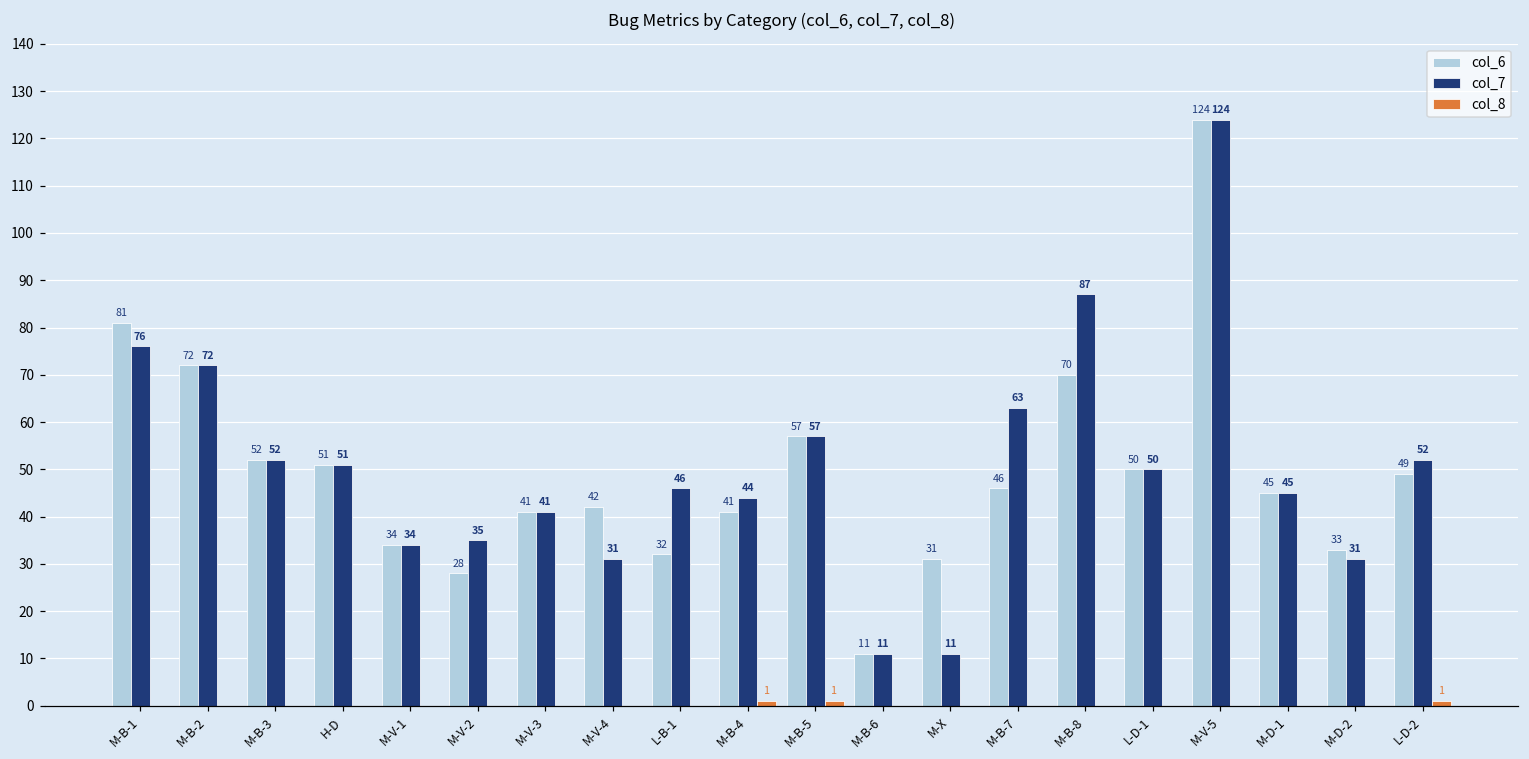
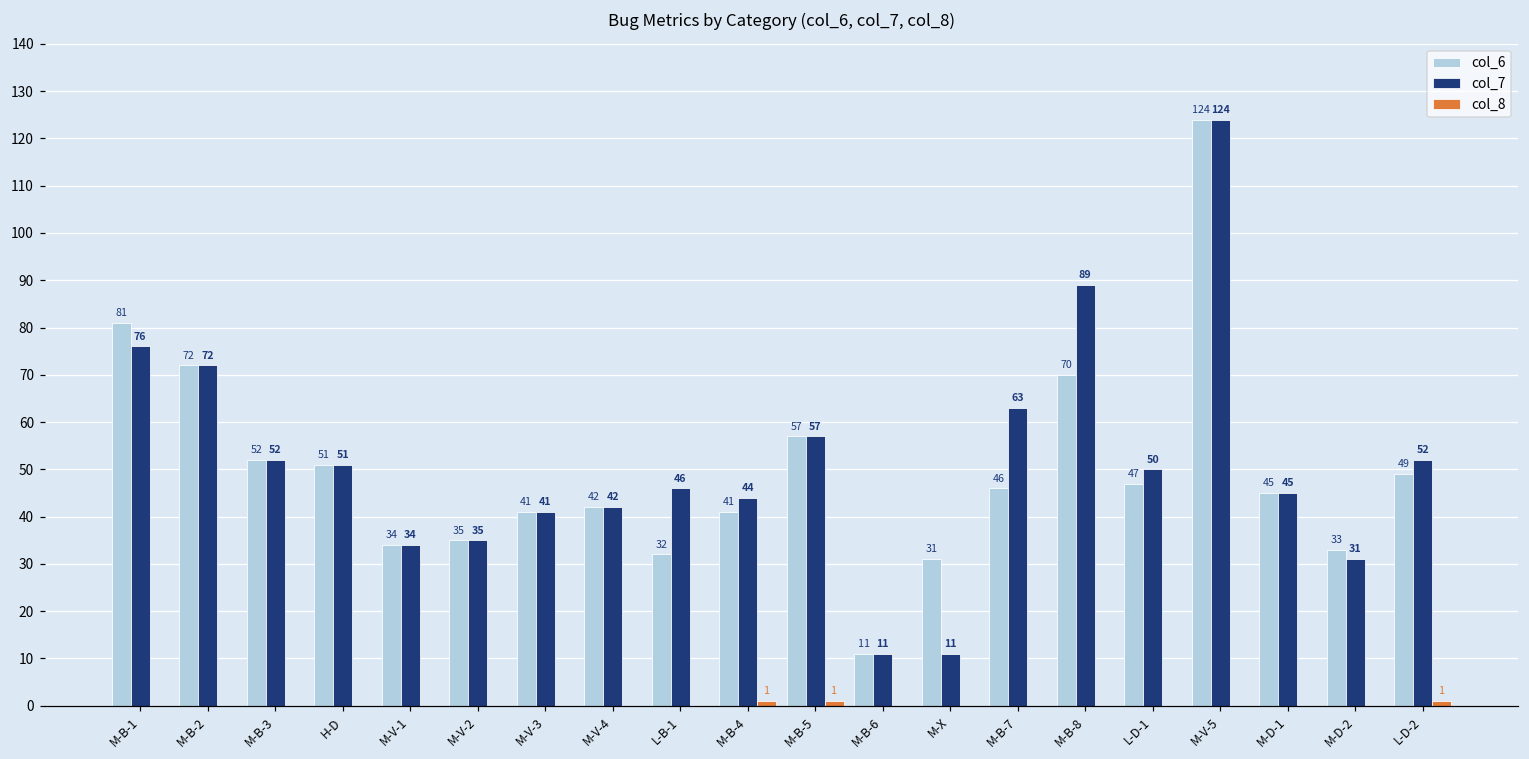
  {
    "col_6": {
      "M-B-1": 81,
      "M-B-2": 72,
      "M-B-3": 52,
      "H-D": 51,
      "M-V-1": 34,
-     "M-V-2": 28,
+     "M-V-2": 35,
      "M-V-3": 41,
      "M-V-4": 42,
      "L-B-1": 32,
      "M-B-4": 41,
      "M-B-5": 57,
      "M-B-6": 11,
      "M-X": 31,
      "M-B-7": 46,
      "M-B-8": 70,
-     "L-D-1": 50,
+     "L-D-1": 47,
      "M-V-5": 124,
      "M-D-1": 45,
      "M-D-2": 33,
      "L-D-2": 49
    },
    "col_7": {
      "M-B-1": 76,
      "M-B-2": 72,
      "M-B-3": 52,
      "H-D": 51,
      "M-V-1": 34,
      "M-V-2": 35,
      "M-V-3": 41,
-     "M-V-4": 31,
+     "M-V-4": 42,
      "L-B-1": 46,
      "M-B-4": 44,
      "M-B-5": 57,
      "M-B-6": 11,
      "M-X": 11,
      "M-B-7": 63,
-     "M-B-8": 87,
+     "M-B-8": 89,
      "L-D-1": 50,
      "M-V-5": 124,
      "M-D-1": 45,
      "M-D-2": 31,
      "L-D-2": 52
    },
    "col_8": {
      "M-B-4": 1,
      "M-B-5": 1,
      "L-D-2": 1
    }
  }
